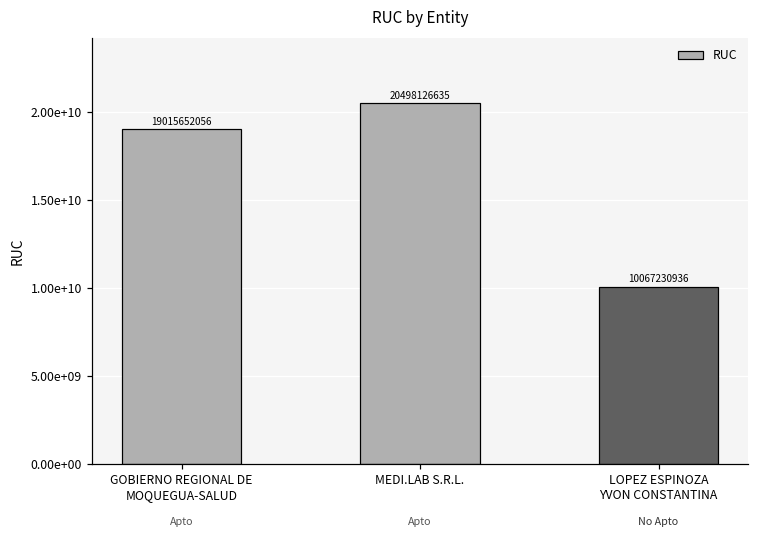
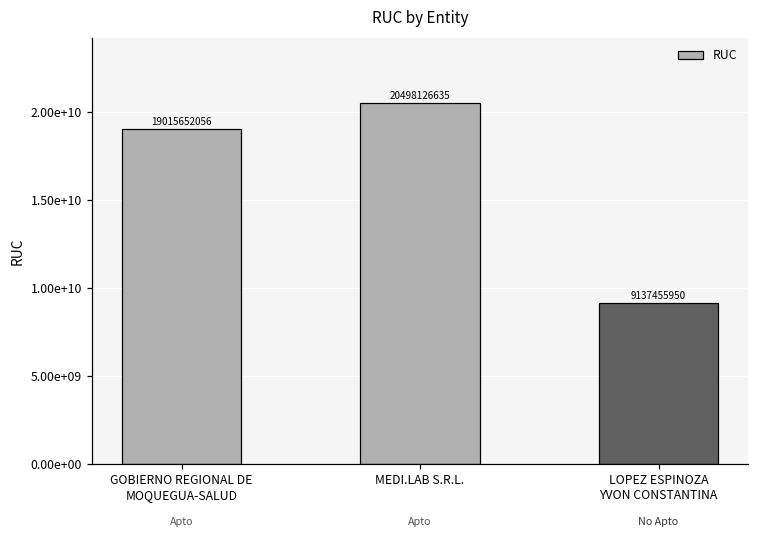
  {
    "GOBIERNO REGIONAL DE MOQUEGUA-SALUD": 19015652056,
    "MEDI.LAB S.R.L.": 20498126635,
-   "LOPEZ ESPINOZA YVON CONSTANTINA": 10067230936
+   "LOPEZ ESPINOZA YVON CONSTANTINA": 9137455950
  }
